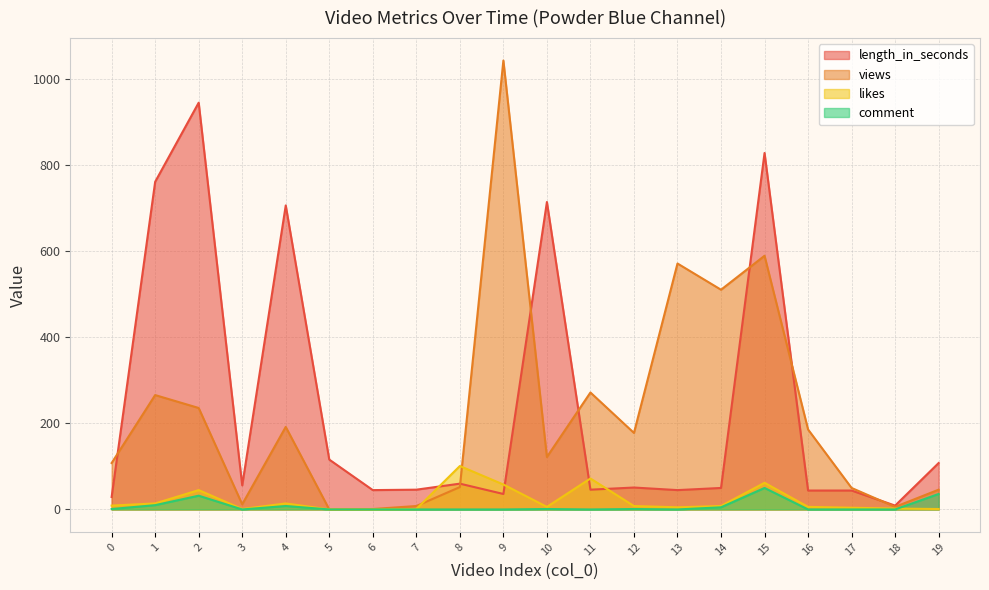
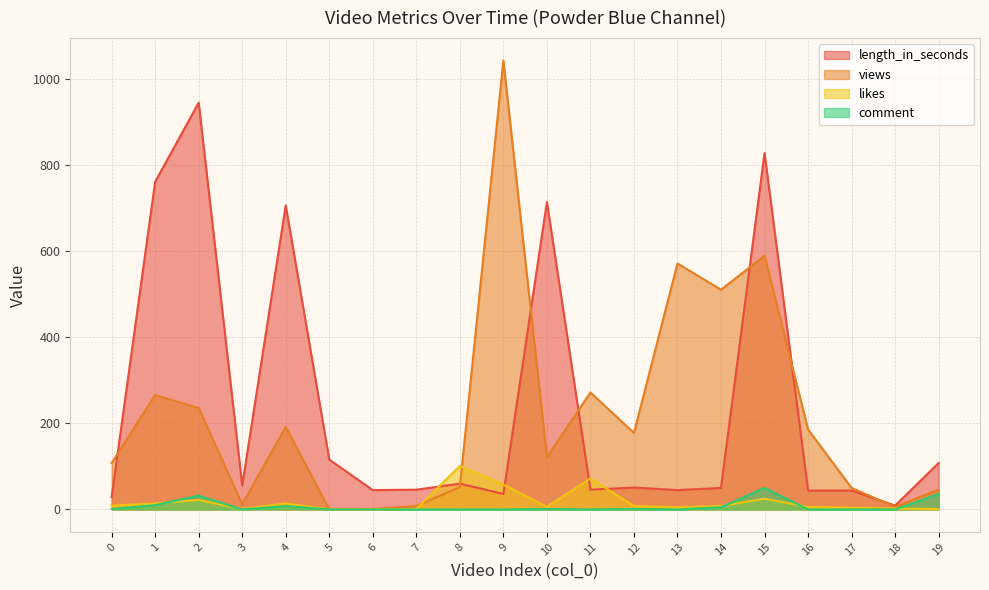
  {
    "likes": {
      "0": 10,
-     "2": 50,
+     "2": 20,
      "4": 10,
      "8": 100,
      "9": 60,
      "11": 70,
      "12": 10,
-     "15": 60,
+     "15": 30,
      "16": 10,
      "19": 0
    },
    "comment": {
      "0": 0,
      "2": 30,
      "4": 10,
      "8": 0,
      "9": 0,
      "11": 0,
      "12": 0,
      "15": 50,
      "16": 0,
      "19": 40
    }
  }
